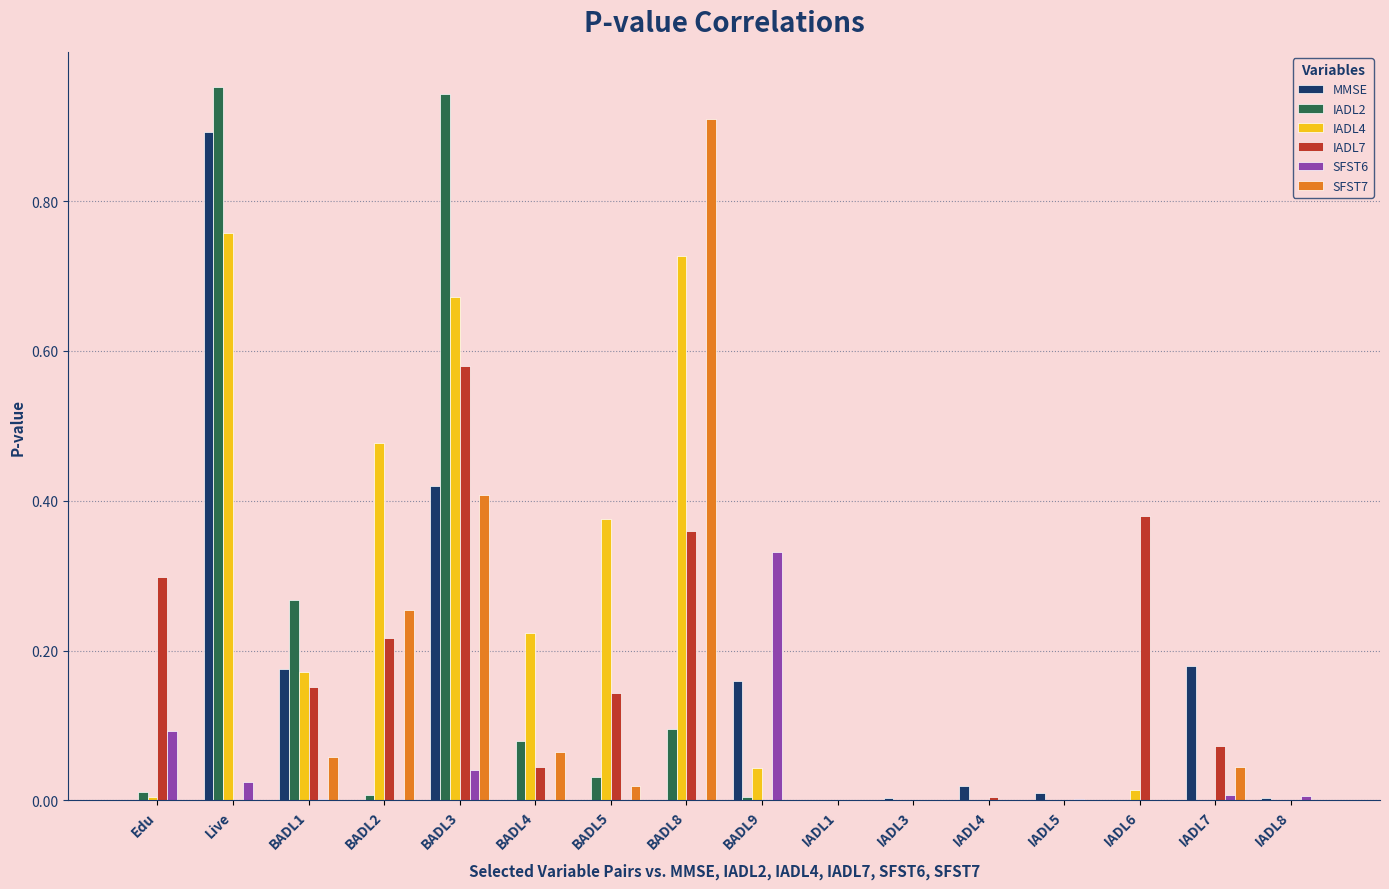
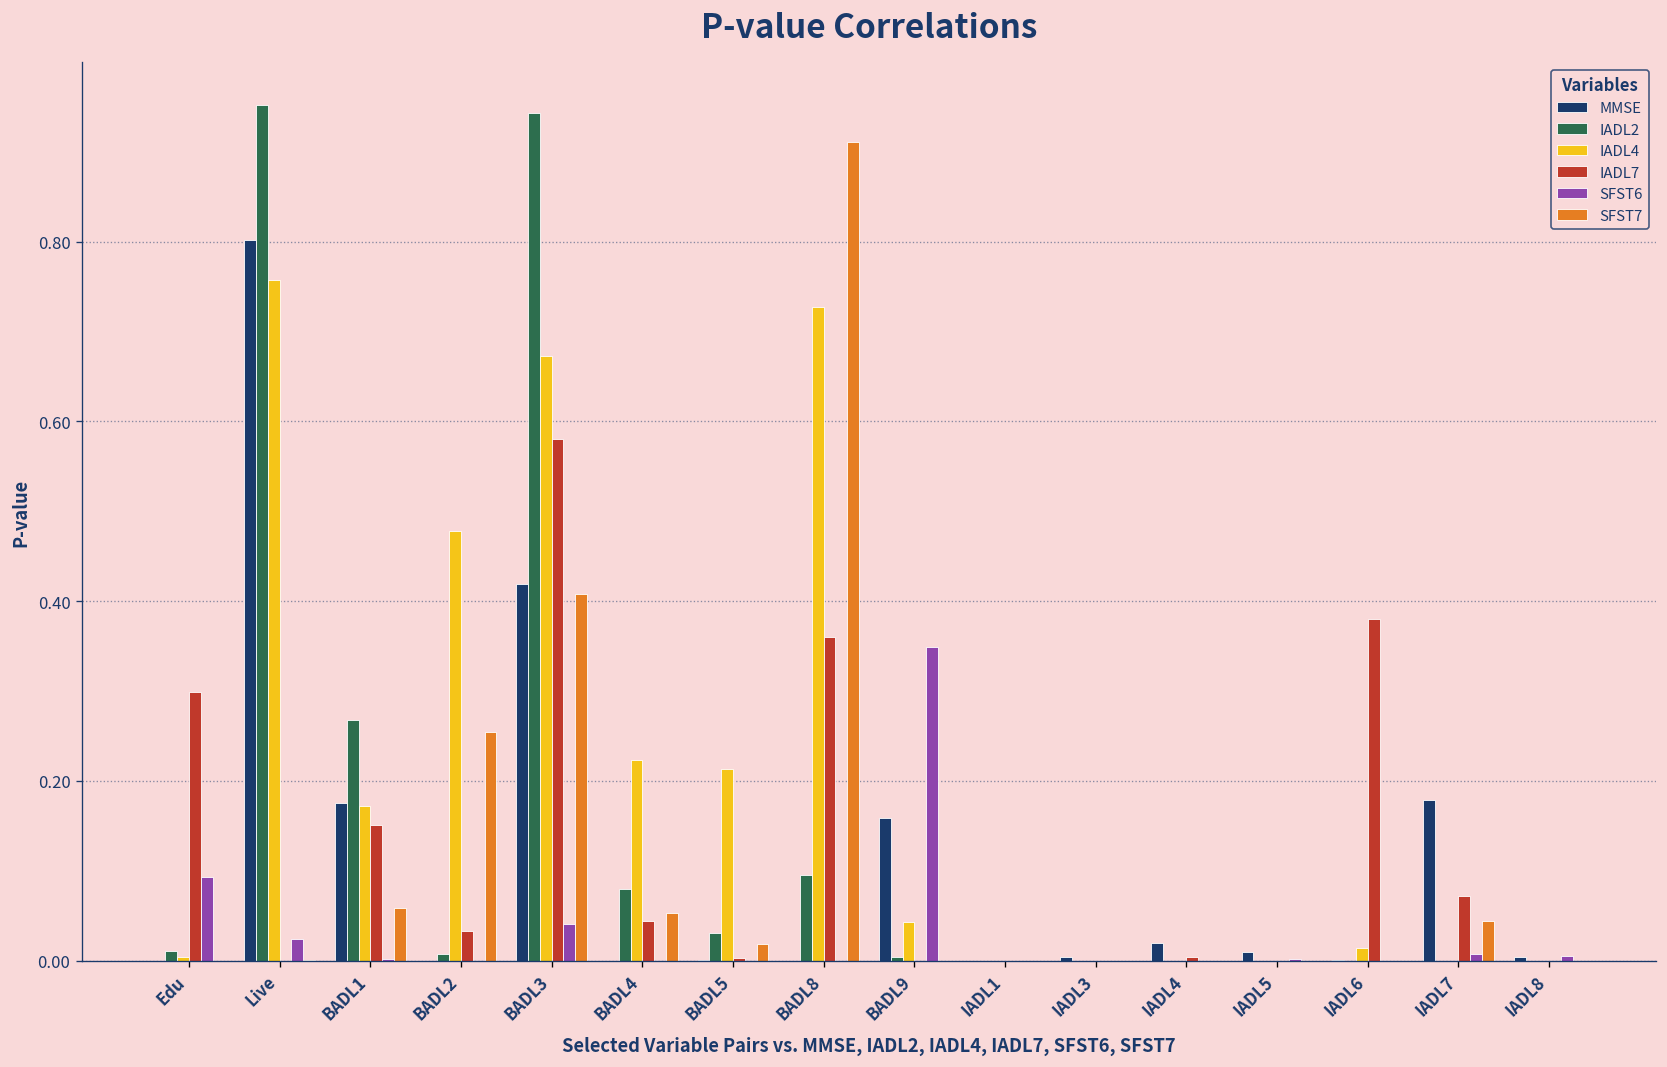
  {
    "MMSE": {
-     "Live": 0.89,
+     "Live": 0.80,
      "BADL1": 0.17,
      "BADL3": 0.42,
      "BADL9": 0.16,
      "IADL3": 0.00,
      "IADL4": 0.02,
      "IADL5": 0.01,
      "IADL7": 0.18,
      "IADL8": 0.00
    },
    "IADL2": {
      "Edu": 0.01,
      "Live": 0.95,
      "BADL1": 0.27,
      "BADL2": 0.01,
      "BADL3": 0.94,
      "BADL4": 0.08,
      "BADL5": 0.03,
      "BADL8": 0.10,
      "BADL9": 0.00
    },
    "IADL4": {
      "Edu": 0.00,
      "Live": 0.76,
      "BADL1": 0.17,
      "BADL2": 0.48,
      "BADL3": 0.67,
      "BADL4": 0.22,
-     "BADL5": 0.38,
+     "BADL5": 0.21,
      "BADL8": 0.73,
      "BADL9": 0.04,
      "IADL6": 0.01
    },
    "IADL7": {
      "Edu": 0.30,
      "BADL1": 0.15,
-     "BADL2": 0.22,
+     "BADL2": 0.03,
      "BADL3": 0.58,
      "BADL4": 0.04,
-     "BADL5": 0.14,
+     "BADL5": 0.00,
      "BADL8": 0.36,
      "BADL9": 0.00,
      "IADL4": 0.00,
      "IADL6": 0.38,
      "IADL7": 0.07
    },
    "SFST6": {
      "Edu": 0.09,
      "Live": 0.02,
      "BADL3": 0.04,
-     "BADL9": 0.33,
+     "BADL9": 0.35,
      "IADL7": 0.01,
      "IADL8": 0.01
    },
    "SFST7": {
      "BADL1": 0.06,
      "BADL2": 0.25,
      "BADL3": 0.41,
-     "BADL4": 0.06,
+     "BADL4": 0.05,
      "BADL5": 0.02,
      "BADL8": 0.91,
      "IADL7": 0.04
    }
  }
